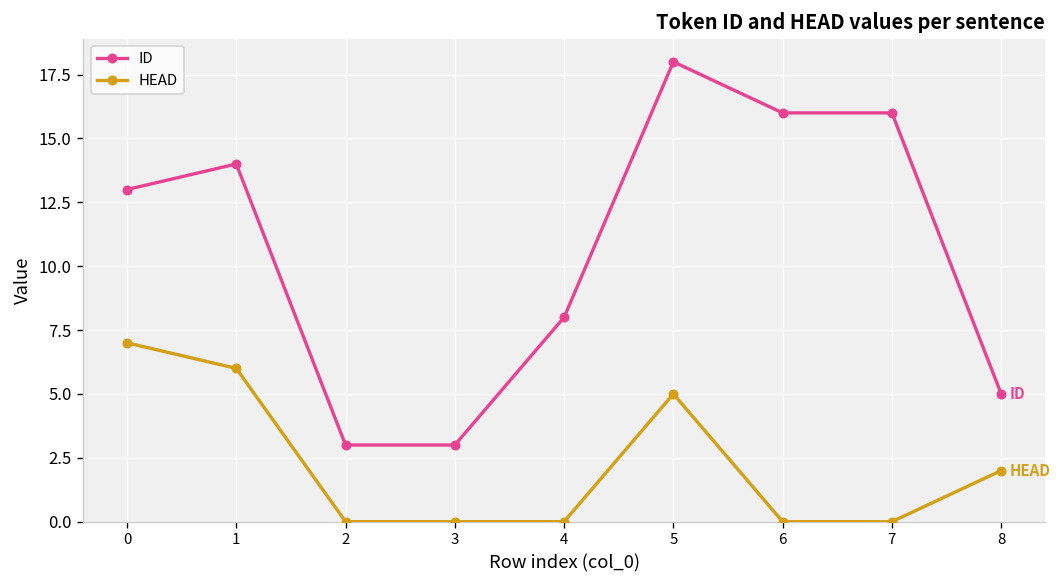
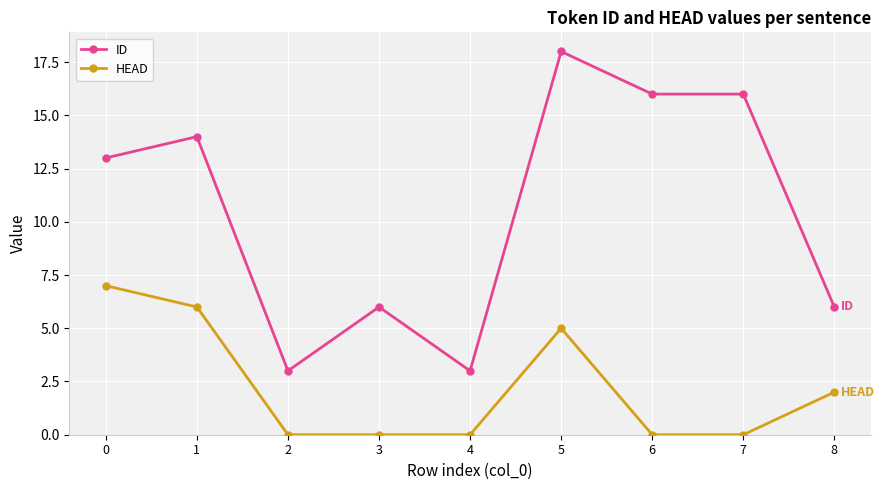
  {
    "ID": {
      "0": 13,
      "1": 14,
      "2": 3,
-     "3": 3,
-     "4": 8,
+     "3": 6,
+     "4": 3,
      "5": 18,
      "6": 16,
      "7": 16,
-     "8": 5
+     "8": 6
    },
    "HEAD": {
      "0": 7,
      "1": 6,
      "2": 0,
      "3": 0,
      "4": 0,
      "5": 5,
      "6": 0,
      "7": 0,
      "8": 2
    }
  }
